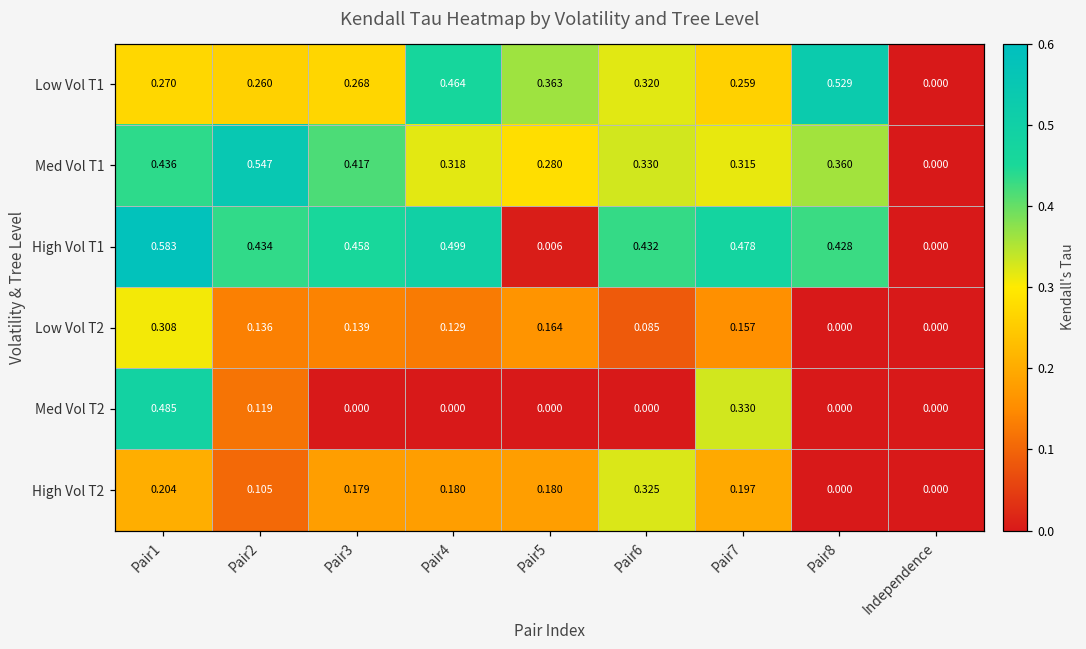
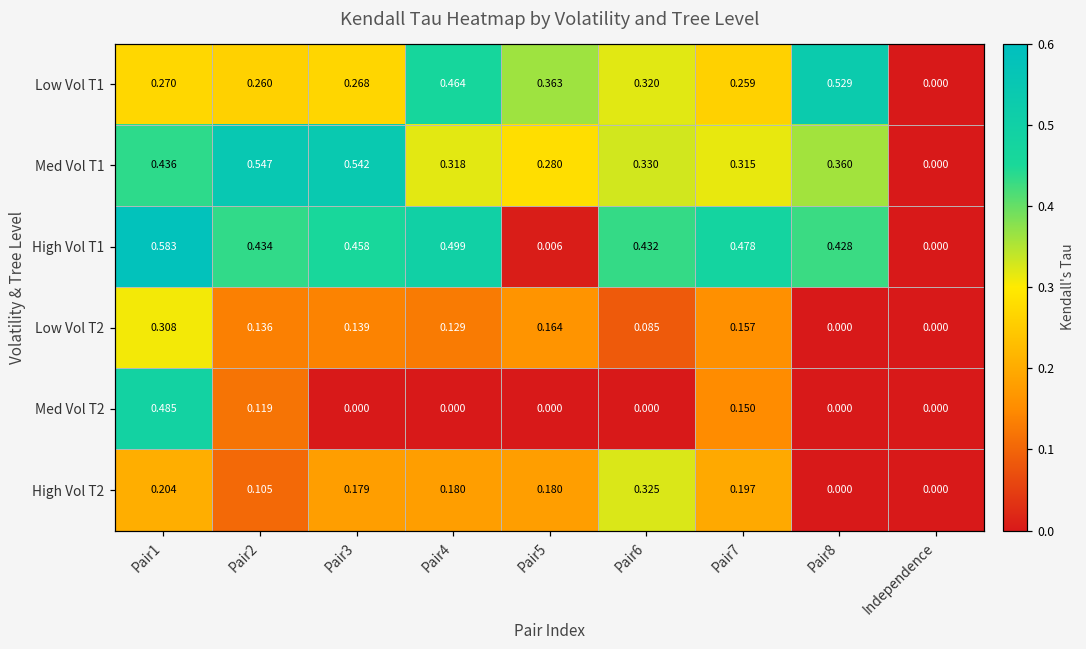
  {
    "Low Vol T1": {
      "Pair1": 0.270,
      "Pair2": 0.260,
      "Pair3": 0.268,
      "Pair4": 0.464,
      "Pair5": 0.363,
      "Pair6": 0.320,
      "Pair7": 0.259,
      "Pair8": 0.529,
      "Independence": 0.000
    },
    "Med Vol T1": {
      "Pair1": 0.436,
      "Pair2": 0.547,
-     "Pair3": 0.417,
+     "Pair3": 0.542,
      "Pair4": 0.318,
      "Pair5": 0.280,
      "Pair6": 0.330,
      "Pair7": 0.315,
      "Pair8": 0.360,
      "Independence": 0.000
    },
    "High Vol T1": {
      "Pair1": 0.583,
      "Pair2": 0.434,
      "Pair3": 0.458,
      "Pair4": 0.499,
      "Pair5": 0.006,
      "Pair6": 0.432,
      "Pair7": 0.478,
      "Pair8": 0.428,
      "Independence": 0.000
    },
    "Low Vol T2": {
      "Pair1": 0.308,
      "Pair2": 0.136,
      "Pair3": 0.139,
      "Pair4": 0.129,
      "Pair5": 0.164,
      "Pair6": 0.085,
      "Pair7": 0.157,
      "Pair8": 0.000,
      "Independence": 0.000
    },
    "Med Vol T2": {
      "Pair1": 0.485,
      "Pair2": 0.119,
      "Pair3": 0.000,
      "Pair4": 0.000,
      "Pair5": 0.000,
      "Pair6": 0.000,
-     "Pair7": 0.330,
+     "Pair7": 0.150,
      "Pair8": 0.000,
      "Independence": 0.000
    },
    "High Vol T2": {
      "Pair1": 0.204,
      "Pair2": 0.105,
      "Pair3": 0.179,
      "Pair4": 0.180,
      "Pair5": 0.180,
      "Pair6": 0.325,
      "Pair7": 0.197,
      "Pair8": 0.000,
      "Independence": 0.000
    }
  }
